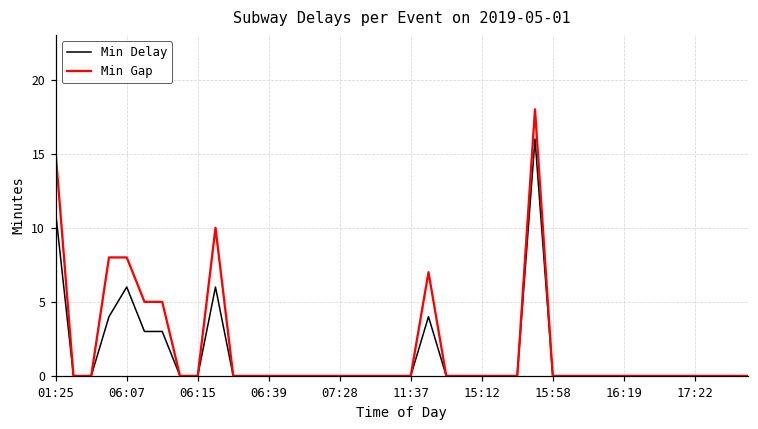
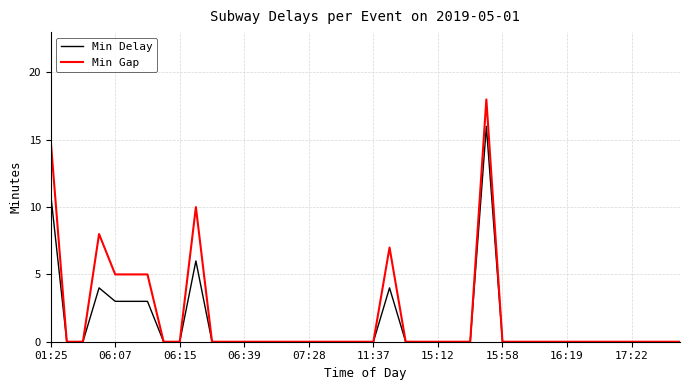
  {
    "Min Delay": {
      "01:25": 11,
-     "06:07": 6
+     "06:07": 3
    },
    "Min Gap": {
      "01:25": 15,
-     "06:07": 8
+     "06:07": 5
    }
  }
